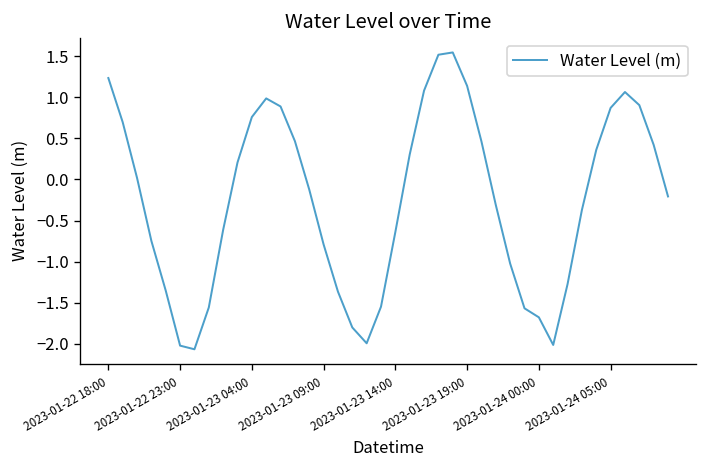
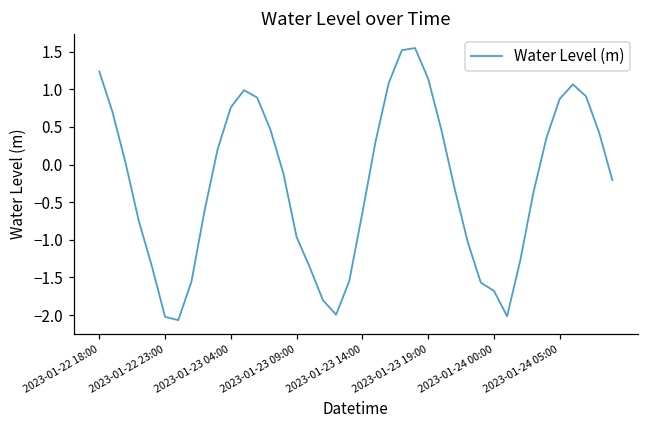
  {
    "2023-01-22 18:00": 1.2,
    "2023-01-22 23:00": -2.0,
    "2023-01-23 04:00": 0.8,
-   "2023-01-23 09:00": -0.8,
+   "2023-01-23 09:00": -1.0,
    "2023-01-23 14:00": -0.6,
    "2023-01-23 19:00": 1.1,
    "2023-01-24 00:00": -1.7,
    "2023-01-24 05:00": 0.9
  }
